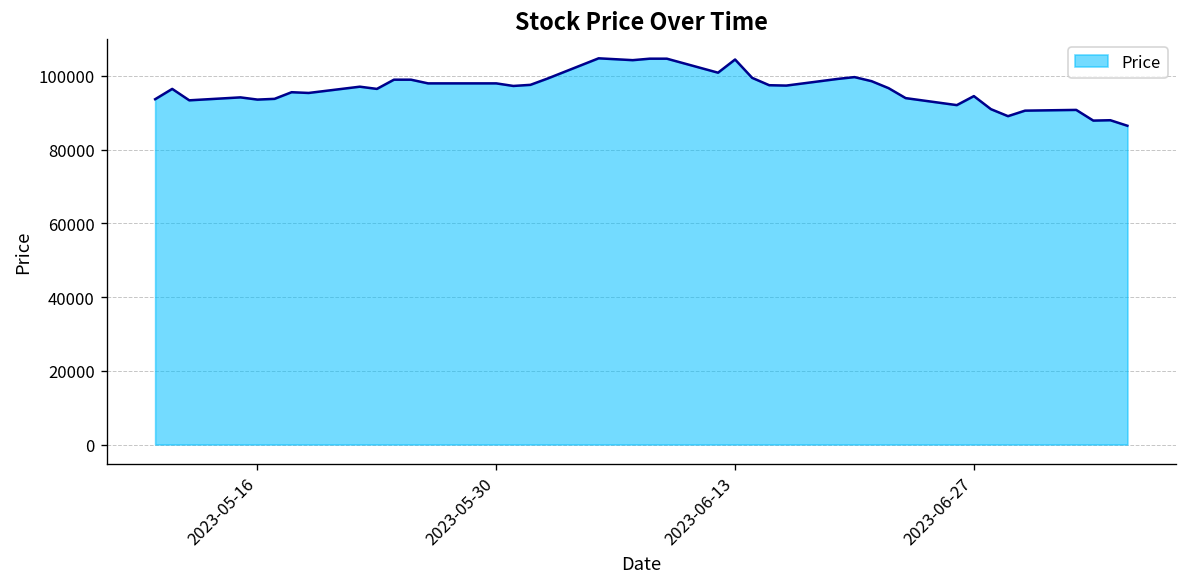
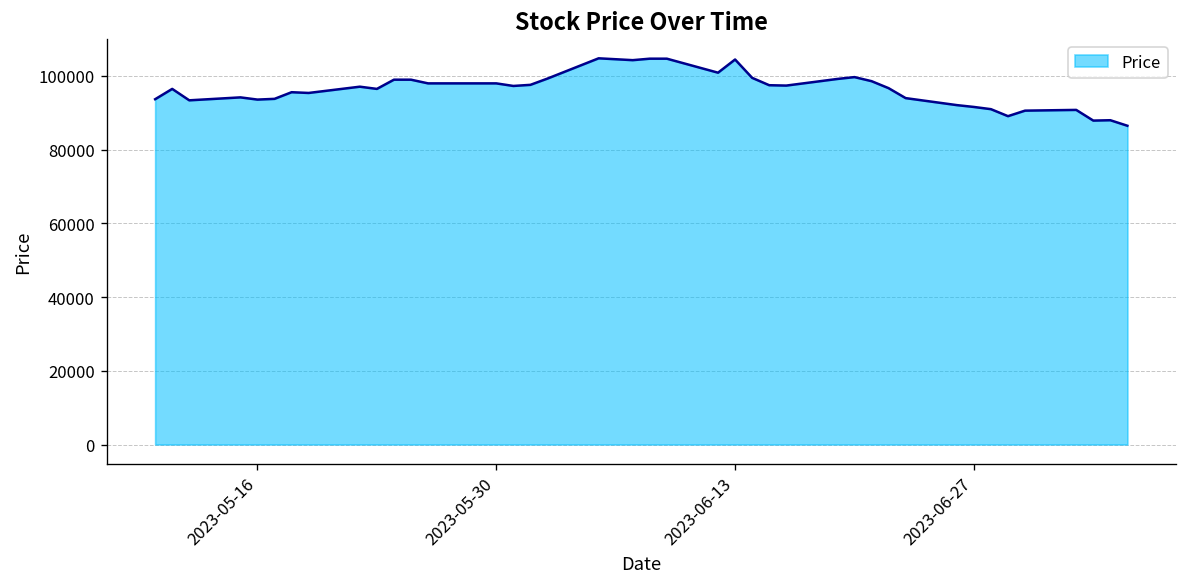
  {
    "2023-05-16": 94000,
    "2023-05-30": 98000,
    "2023-06-13": 104000,
-   "2023-06-27": 95000
+   "2023-06-27": 92000
  }
